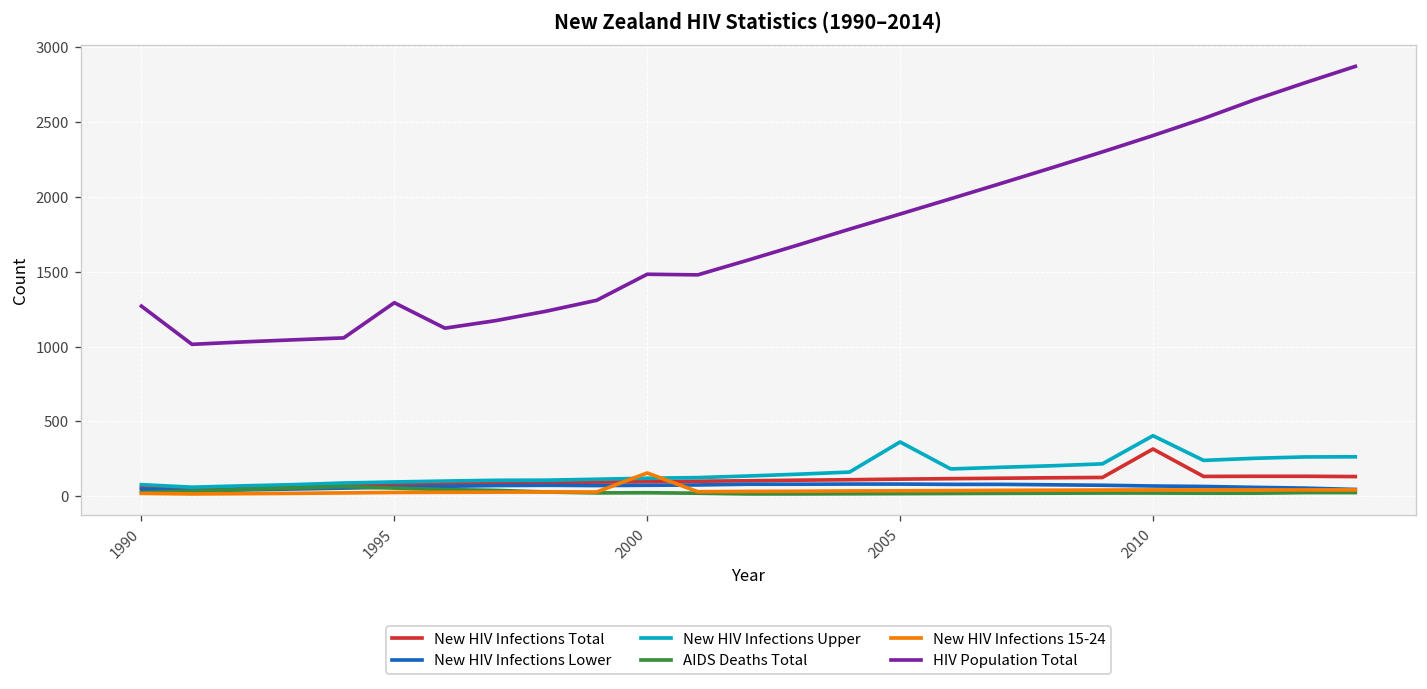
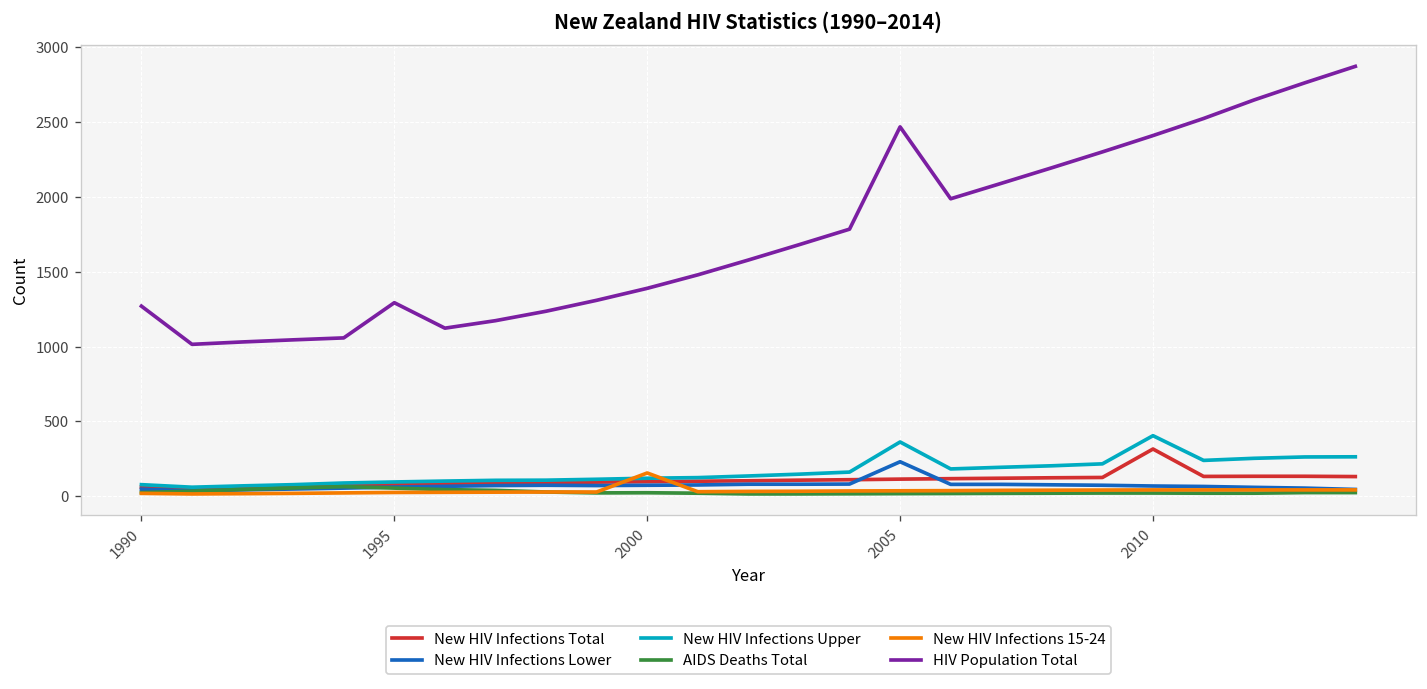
  {
    "New HIV Infections Total": {
      "2000": 100,
      "2005": 120,
      "2010": 320
    },
    "New HIV Infections Lower": {
      "2000": 70,
-     "2005": 80,
+     "2005": 230,
      "2010": 70
    },
    "New HIV Infections Upper": {
      "2000": 120,
      "2005": 360,
      "2010": 410
    },
    "AIDS Deaths Total": {
      "2000": 20,
      "2010": 20
    },
    "New HIV Infections 15-24": {
      "1995": 30,
      "2000": 160,
      "2010": 40
    },
    "HIV Population Total": {
      "1990": 1270,
      "1995": 1290,
-     "2000": 1480,
-     "2005": 1890,
+     "2000": 1390,
+     "2005": 2470,
      "2010": 2410
    }
  }
